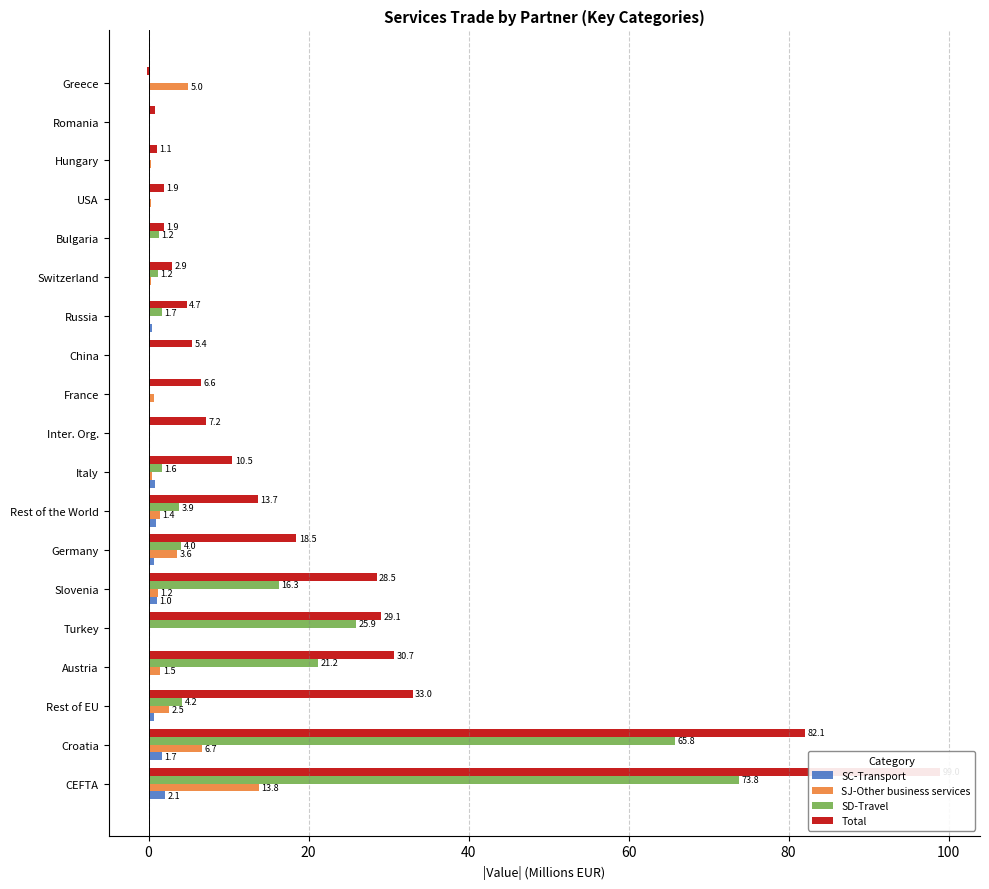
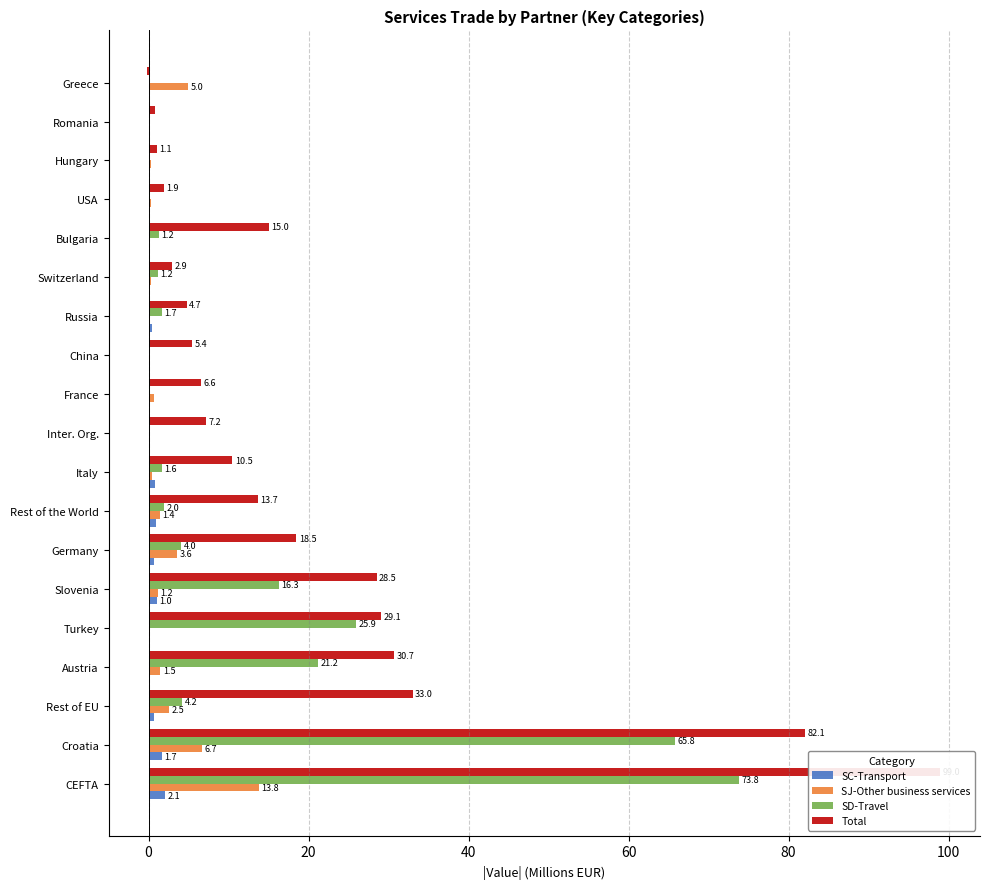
  {
    "SC-Transport": {
      "Slovenia": 1.0,
      "Croatia": 1.7,
      "CEFTA": 2.1
    },
    "SJ-Other business services": {
      "Greece": 5.0,
      "Rest of the World": 1.4,
      "Germany": 3.6,
      "Slovenia": 1.2,
      "Austria": 1.5,
      "Rest of EU": 2.5,
      "Croatia": 6.7,
      "CEFTA": 13.8
    },
    "SD-Travel": {
      "Bulgaria": 1.2,
      "Switzerland": 1.2,
      "Russia": 1.7,
      "Italy": 1.6,
-     "Rest of the World": 3.9,
+     "Rest of the World": 2.0,
      "Germany": 4.0,
      "Slovenia": 16.3,
      "Turkey": 25.9,
      "Austria": 21.2,
      "Rest of EU": 4.2,
      "Croatia": 65.8,
      "CEFTA": 73.8
    },
    "Total": {
      "Hungary": 1.1,
      "USA": 1.9,
-     "Bulgaria": 1.9,
+     "Bulgaria": 15.0,
      "Switzerland": 2.9,
      "Russia": 4.7,
      "China": 5.4,
      "France": 6.6,
      "Inter. Org.": 7.2,
      "Italy": 10.5,
      "Rest of the World": 13.7,
      "Germany": 18.5,
      "Slovenia": 28.5,
      "Turkey": 29.1,
      "Austria": 30.7,
      "Rest of EU": 33.0,
      "Croatia": 82.1
    }
  }
